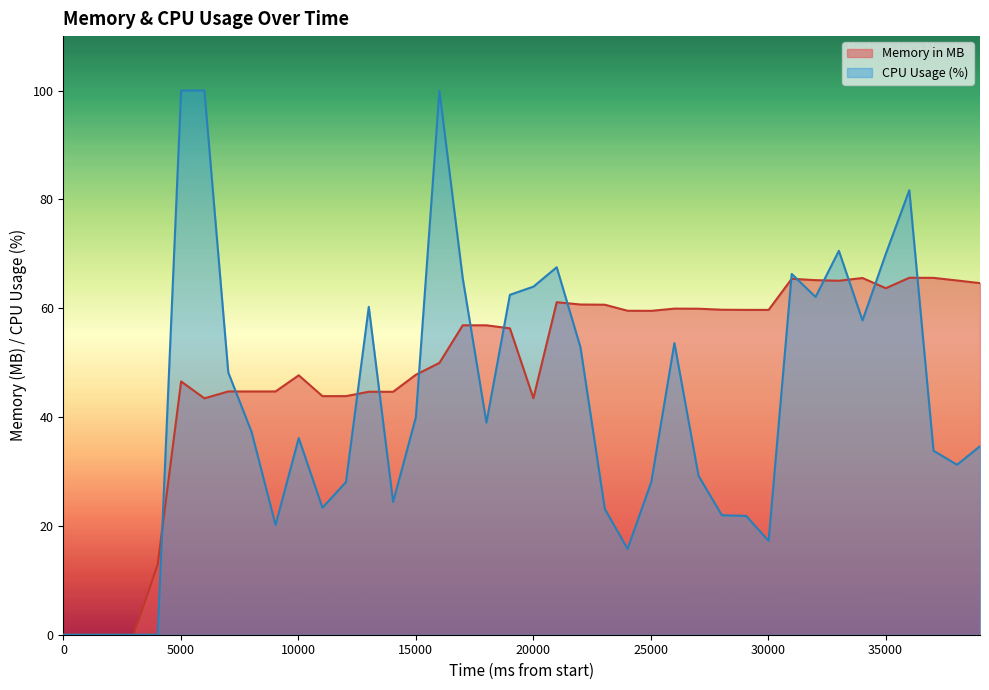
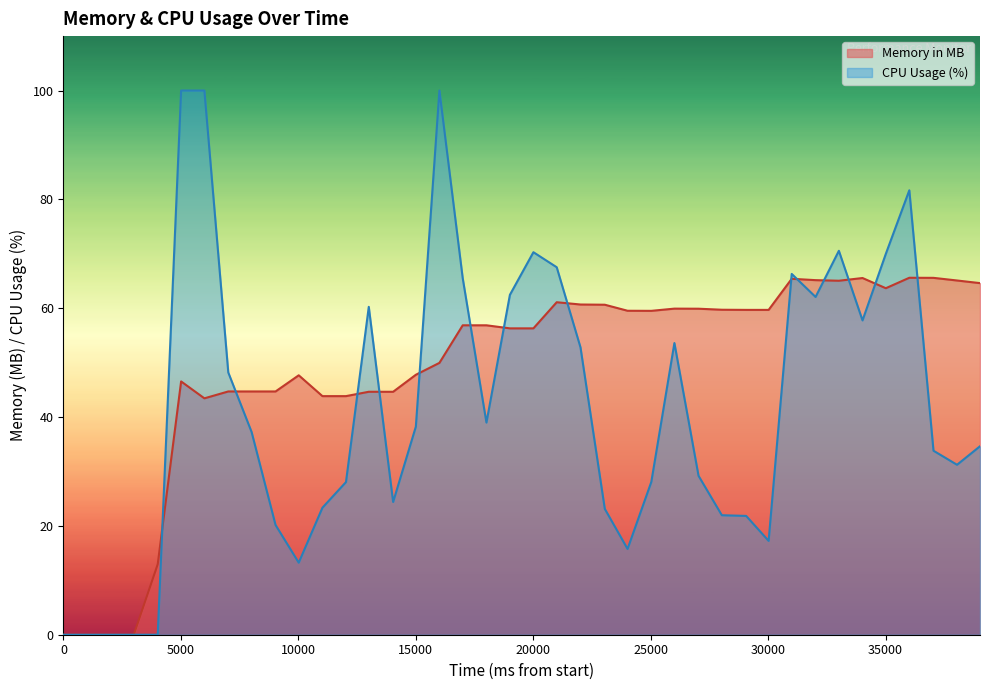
  {
    "Memory in MB": {
      "5000": 47,
      "10000": 48,
      "15000": 48,
-     "20000": 43,
+     "20000": 56,
      "35000": 64
    },
    "CPU Usage (%)": {
      "5000": 100,
-     "10000": 36,
-     "15000": 40,
-     "20000": 64,
+     "10000": 13,
+     "15000": 38,
+     "20000": 70,
      "35000": 70
    }
  }
